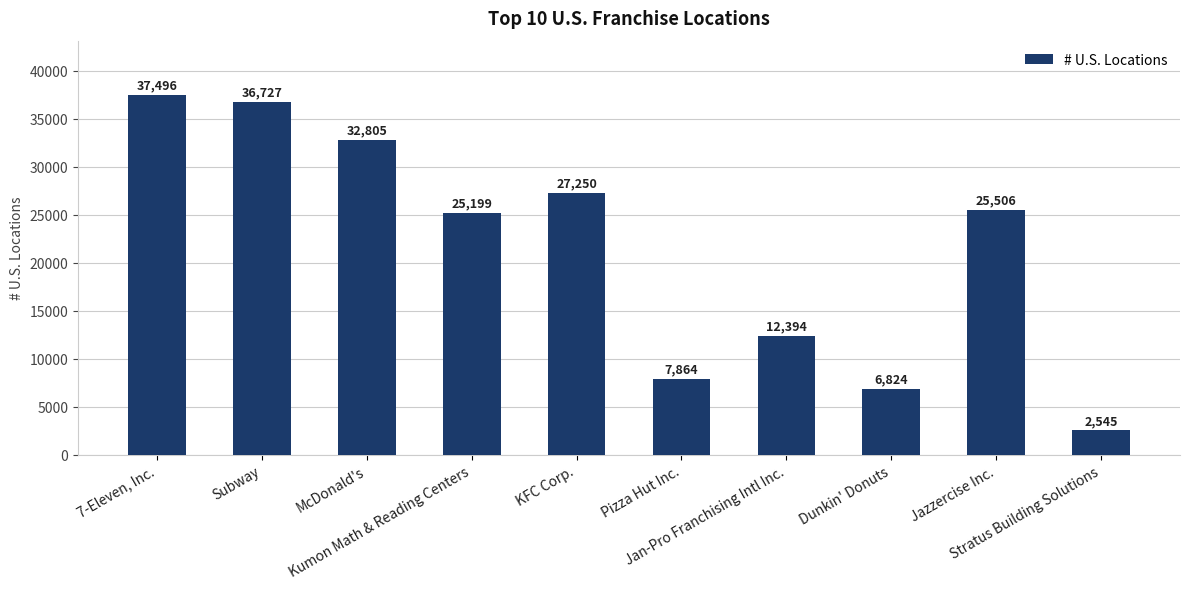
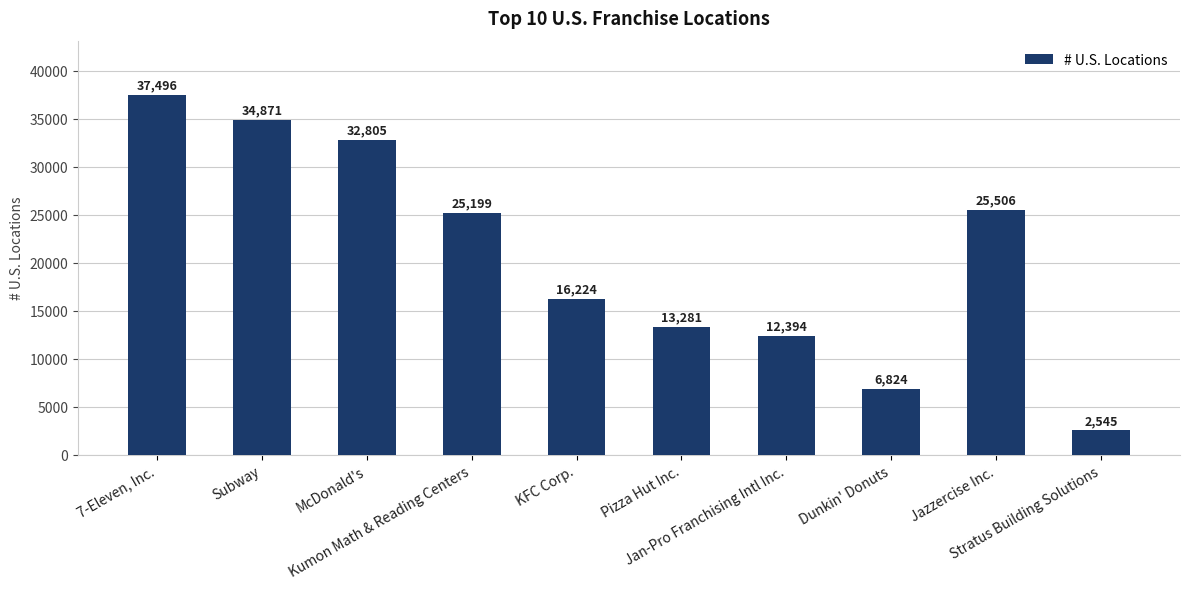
  {
    "7-Eleven, Inc.": "37,496",
-   "Subway": "36,727",
+   "Subway": "34,871",
    "McDonald's": "32,805",
    "Kumon Math & Reading Centers": "25,199",
-   "KFC Corp.": "27,250",
-   "Pizza Hut Inc.": "7,864",
+   "KFC Corp.": "16,224",
+   "Pizza Hut Inc.": "13,281",
    "Jan-Pro Franchising Intl Inc.": "12,394",
    "Dunkin' Donuts": "6,824",
    "Jazzercise Inc.": "25,506",
    "Stratus Building Solutions": "2,545"
  }
